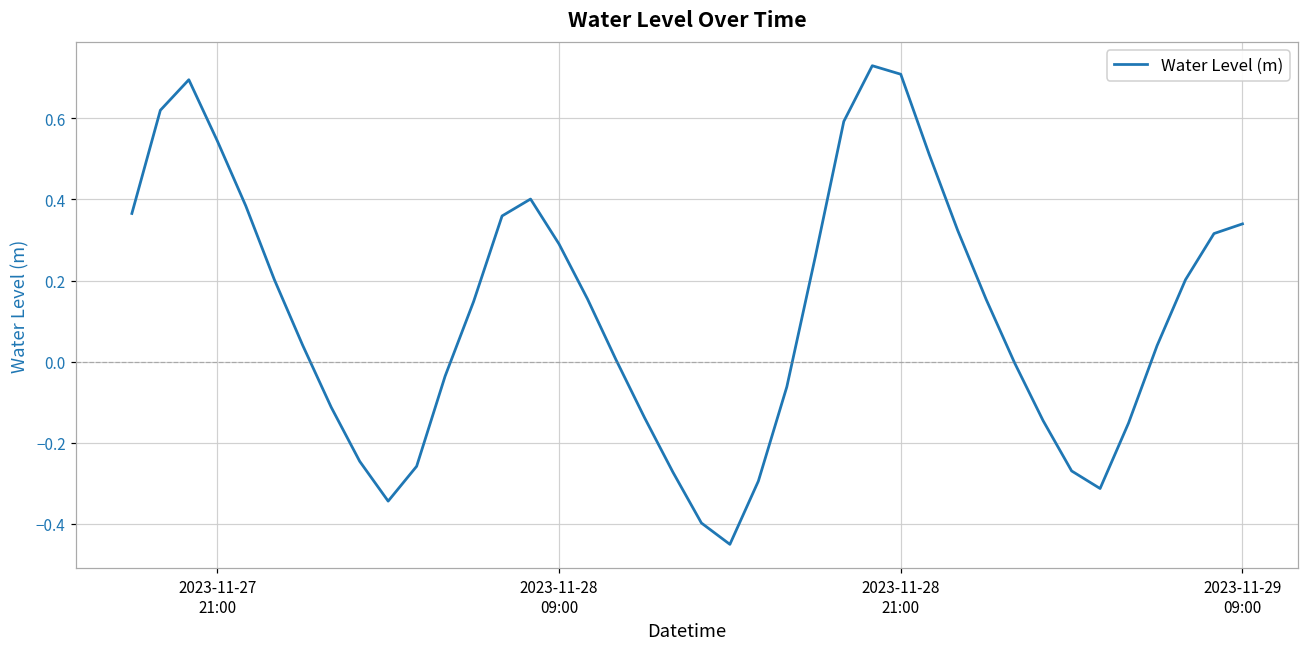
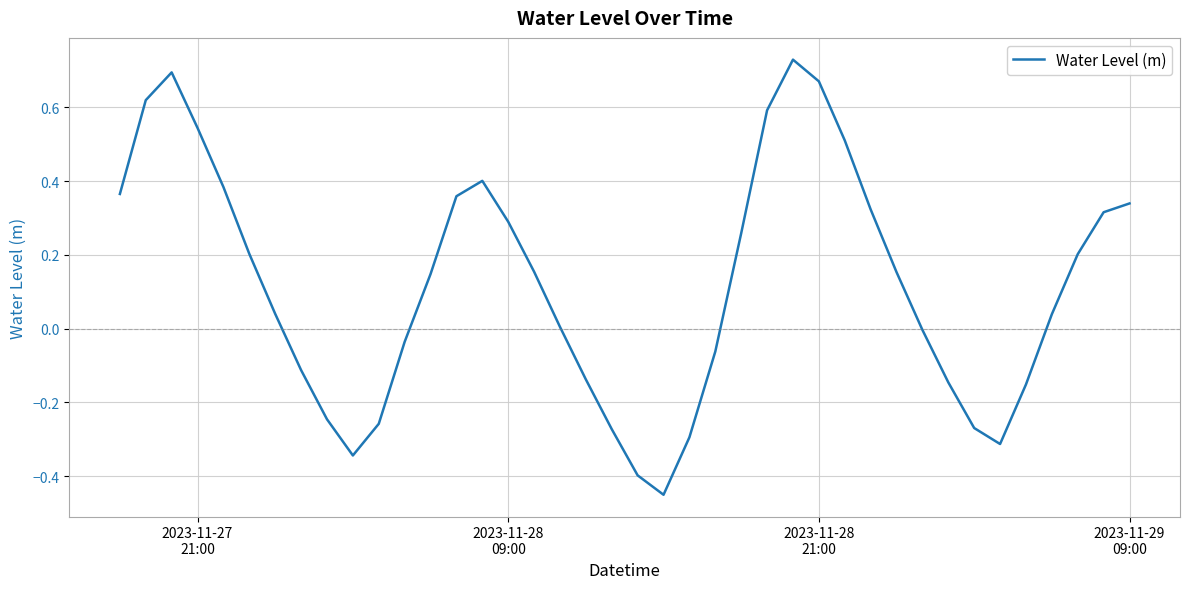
  {
    "2023-11-27 21:00": 0.54,
    "2023-11-28 09:00": 0.29,
-   "2023-11-28 21:00": 0.71,
+   "2023-11-28 21:00": 0.67,
    "2023-11-29 09:00": 0.34
  }
